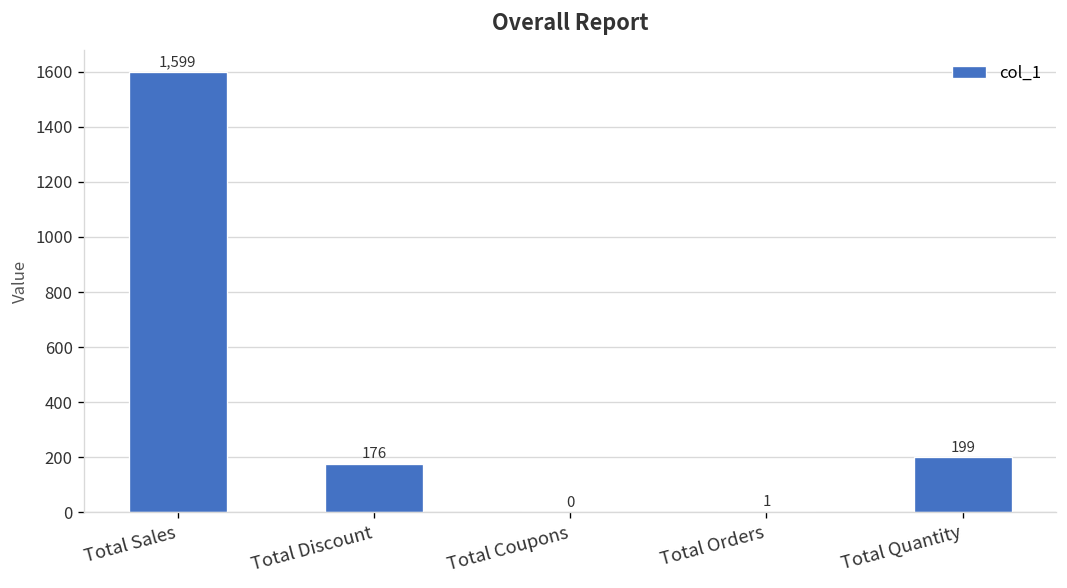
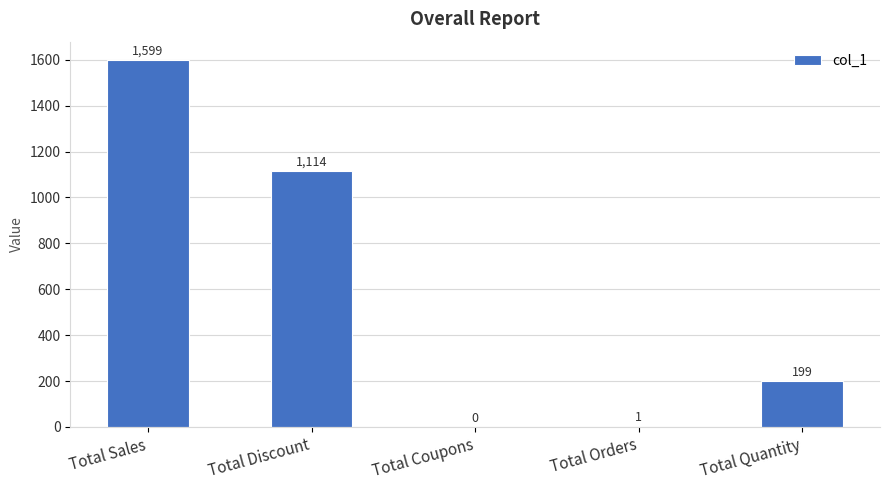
  {
    "Total Sales": "1,599",
-   "Total Discount": "176",
+   "Total Discount": "1,114",
    "Total Coupons": "0",
    "Total Orders": "1",
    "Total Quantity": "199"
  }
